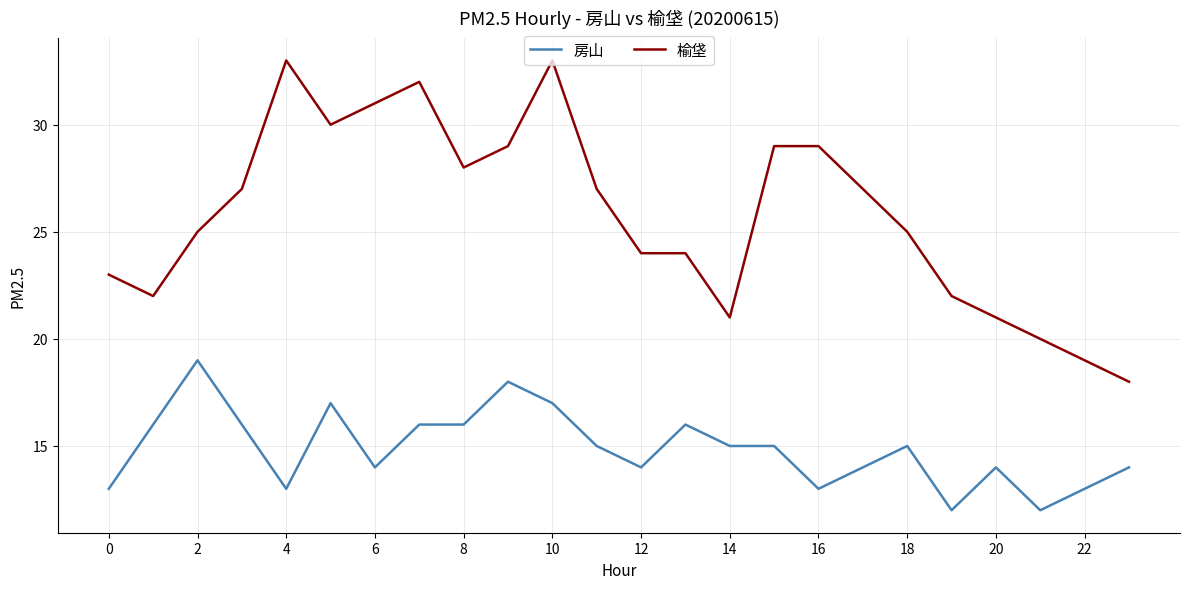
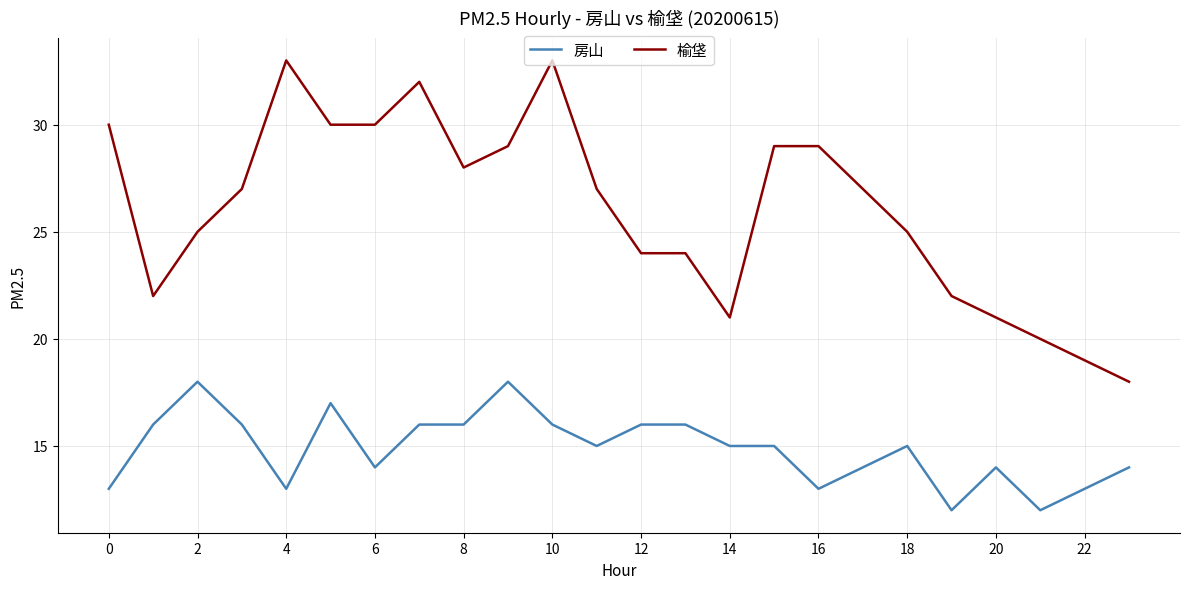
  {
    "房山": {
      "0": 13,
-     "2": 19,
+     "2": 18,
      "4": 13,
      "6": 14,
      "8": 16,
-     "10": 17,
-     "12": 14,
+     "10": 16,
+     "12": 16,
      "14": 15,
      "16": 13,
      "18": 15,
      "20": 14,
      "22": 13
    },
    "榆垡": {
-     "0": 23,
+     "0": 30,
      "2": 25,
      "4": 33,
-     "6": 31,
+     "6": 30,
      "8": 28,
      "12": 24,
      "14": 21,
      "16": 29,
      "18": 25,
      "20": 21,
      "22": 19
    }
  }
